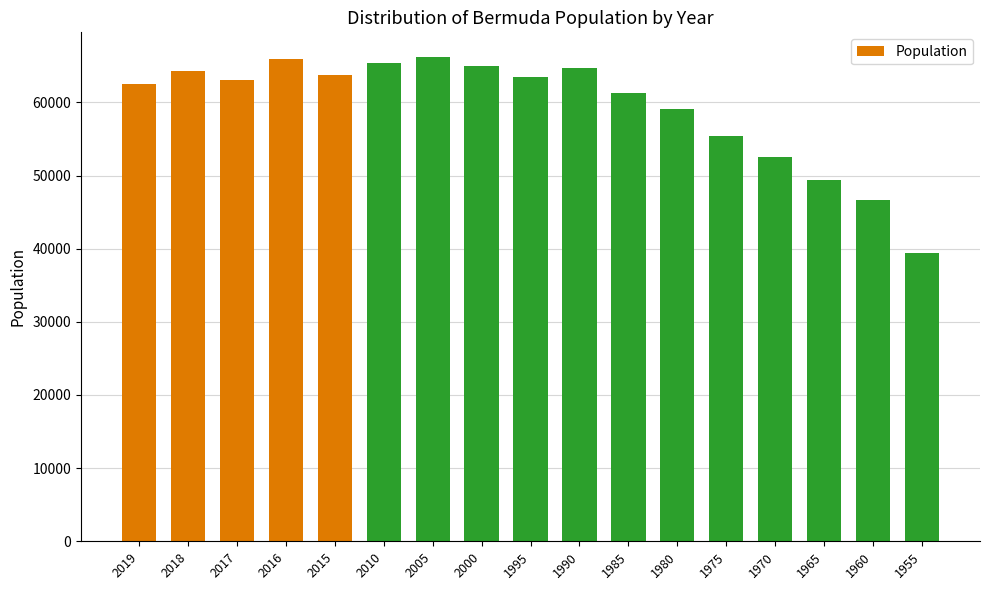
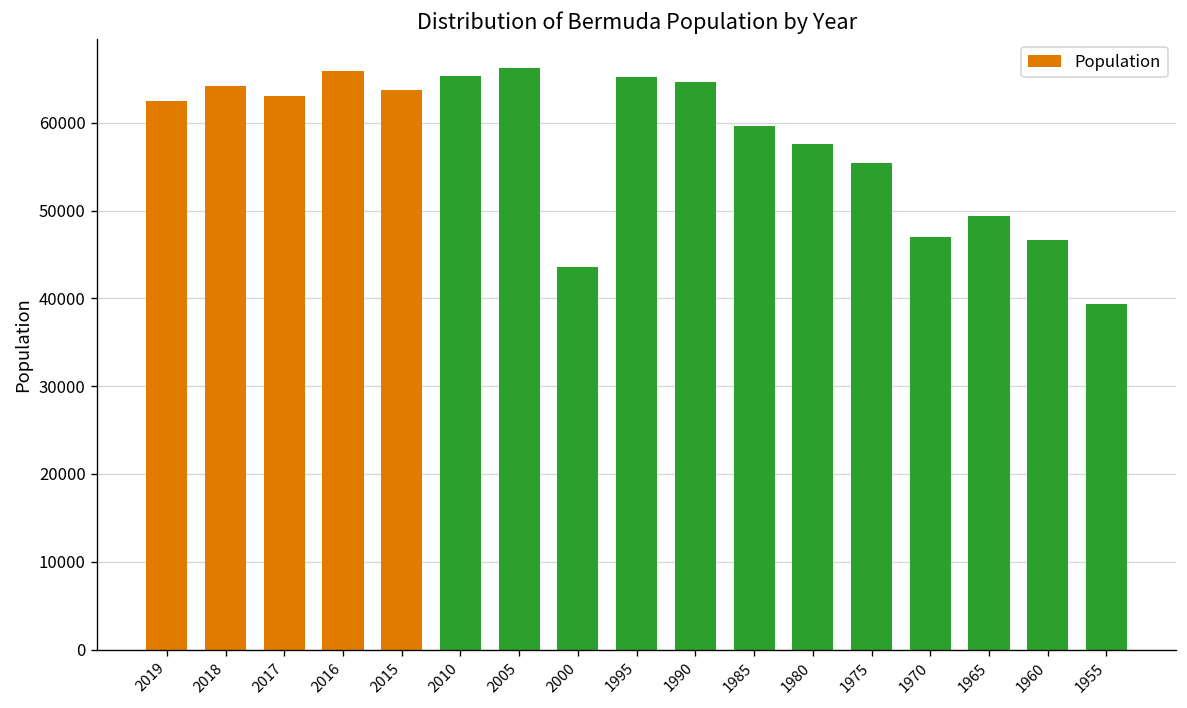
  {
    "2019": 63000,
    "2018": 64000,
    "2017": 63000,
    "2016": 66000,
    "2015": 64000,
    "2010": 65000,
    "2005": 66000,
-   "2000": 65000,
-   "1995": 63000,
+   "2000": 44000,
+   "1995": 65000,
    "1990": 65000,
-   "1985": 61000,
-   "1980": 59000,
+   "1985": 60000,
+   "1980": 58000,
    "1975": 55000,
-   "1970": 53000,
+   "1970": 47000,
    "1965": 49000,
    "1960": 47000,
    "1955": 39000
  }
